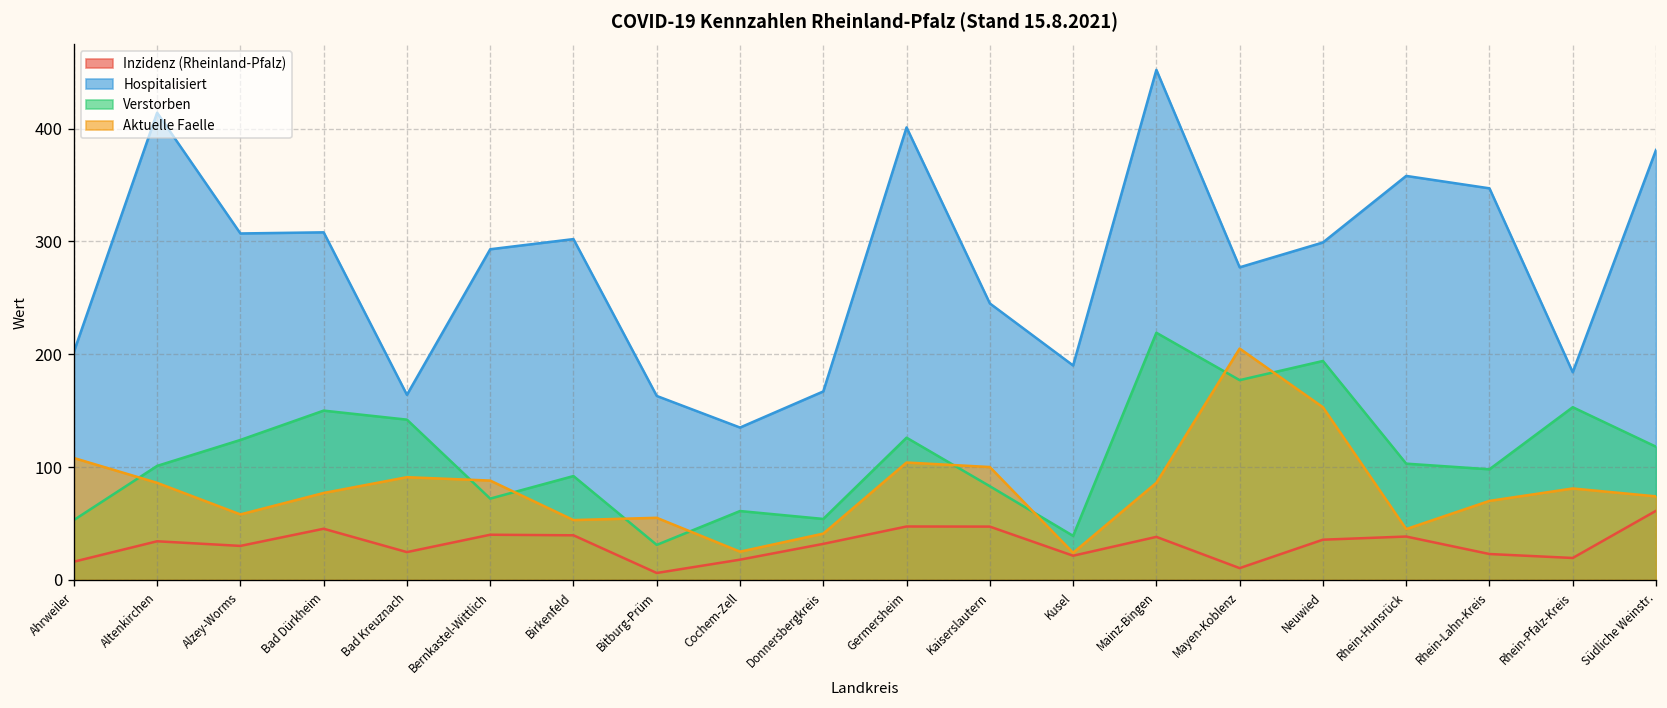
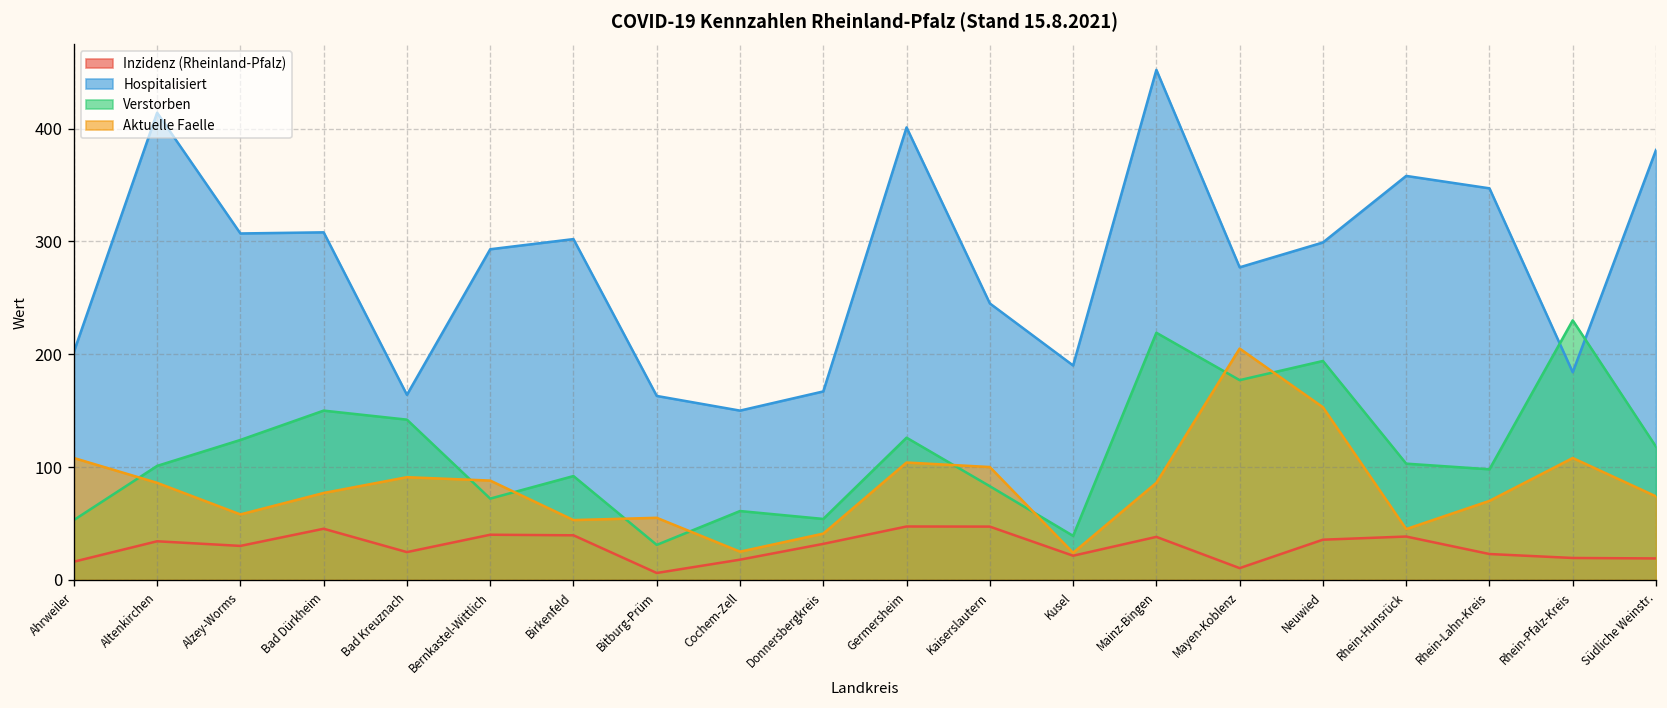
  {
    "Inzidenz (Rheinland-Pfalz)": {
      "Ahrweiler": 20,
      "Altenkirchen": 30,
      "Alzey-Worms": 30,
      "Bad Dürkheim": 50,
      "Bad Kreuznach": 20,
      "Bernkastel-Wittlich": 40,
      "Birkenfeld": 40,
      "Bitburg-Prüm": 10,
      "Cochem-Zell": 20,
      "Donnersbergkreis": 30,
      "Germersheim": 50,
      "Kaiserslautern": 50,
      "Mainz-Bingen": 40,
      "Mayen-Koblenz": 10,
      "Neuwied": 40,
      "Rhein-Hunsrück": 40,
      "Rhein-Lahn-Kreis": 20,
      "Rhein-Pfalz-Kreis": 20,
-     "Südliche Weinstr.": 60
+     "Südliche Weinstr.": 20
    },
    "Hospitalisiert": {
      "Ahrweiler": 200,
      "Alzey-Worms": 310,
      "Bad Dürkheim": 310,
      "Bad Kreuznach": 160,
      "Bernkastel-Wittlich": 290,
      "Birkenfeld": 300,
      "Bitburg-Prüm": 160,
-     "Cochem-Zell": 140,
+     "Cochem-Zell": 150,
      "Donnersbergkreis": 170,
      "Germersheim": 400,
      "Kaiserslautern": 250,
      "Kusel": 190,
      "Mainz-Bingen": 450,
      "Mayen-Koblenz": 280,
      "Neuwied": 300,
      "Rhein-Hunsrück": 360,
      "Rhein-Lahn-Kreis": 350,
      "Rhein-Pfalz-Kreis": 180,
      "Südliche Weinstr.": 380
    },
    "Verstorben": {
      "Ahrweiler": 50,
      "Altenkirchen": 100,
      "Alzey-Worms": 120,
      "Bad Dürkheim": 150,
      "Bad Kreuznach": 140,
      "Bernkastel-Wittlich": 70,
      "Birkenfeld": 90,
      "Bitburg-Prüm": 30,
      "Cochem-Zell": 60,
      "Donnersbergkreis": 50,
      "Germersheim": 130,
      "Kaiserslautern": 80,
      "Kusel": 40,
      "Mainz-Bingen": 220,
      "Mayen-Koblenz": 180,
      "Neuwied": 190,
      "Rhein-Hunsrück": 100,
      "Rhein-Lahn-Kreis": 100,
-     "Rhein-Pfalz-Kreis": 150,
+     "Rhein-Pfalz-Kreis": 230,
      "Südliche Weinstr.": 120
    },
    "Aktuelle Faelle": {
      "Ahrweiler": 110,
      "Altenkirchen": 90,
      "Alzey-Worms": 60,
      "Bad Dürkheim": 80,
      "Bad Kreuznach": 90,
      "Bernkastel-Wittlich": 90,
      "Birkenfeld": 50,
      "Bitburg-Prüm": 60,
      "Cochem-Zell": 30,
      "Donnersbergkreis": 40,
      "Germersheim": 100,
      "Kaiserslautern": 100,
      "Mainz-Bingen": 90,
      "Mayen-Koblenz": 210,
      "Neuwied": 150,
      "Rhein-Hunsrück": 50,
      "Rhein-Lahn-Kreis": 70,
-     "Rhein-Pfalz-Kreis": 80,
+     "Rhein-Pfalz-Kreis": 110,
      "Südliche Weinstr.": 70
    }
  }
